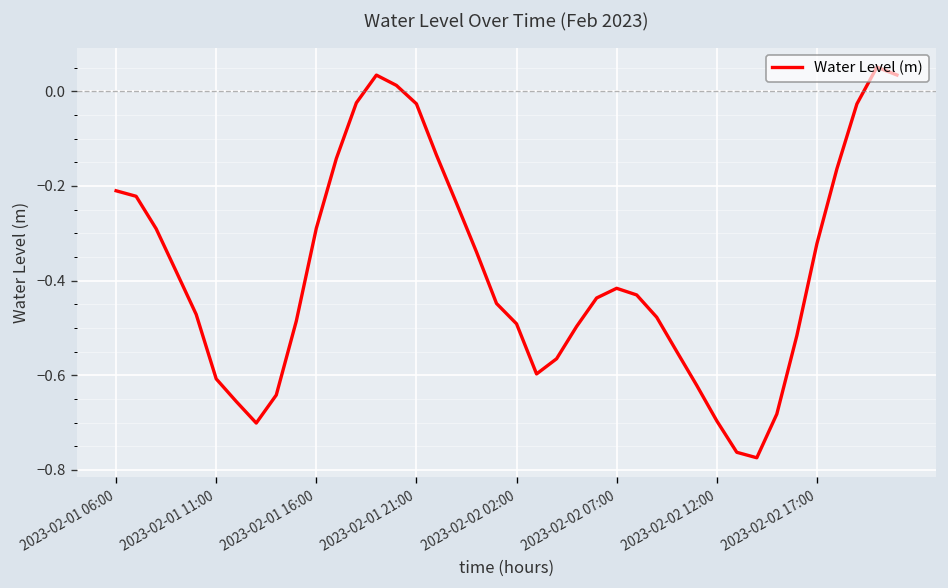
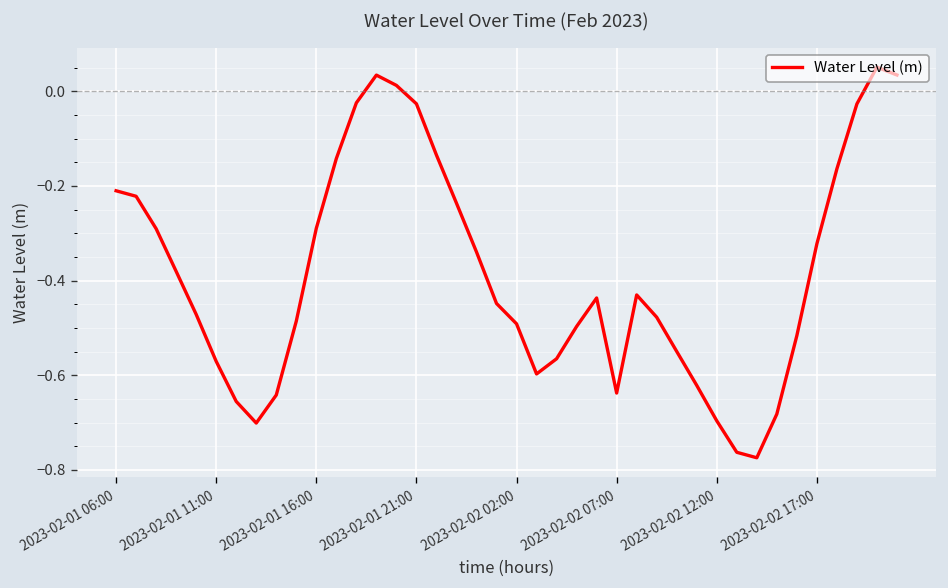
  {
    "2023-02-01 06:00": -0.21,
-   "2023-02-01 11:00": -0.61,
+   "2023-02-01 11:00": -0.57,
    "2023-02-01 16:00": -0.29,
    "2023-02-01 21:00": -0.03,
    "2023-02-02 02:00": -0.49,
-   "2023-02-02 07:00": -0.42,
+   "2023-02-02 07:00": -0.64,
    "2023-02-02 12:00": -0.70,
    "2023-02-02 17:00": -0.32
  }
